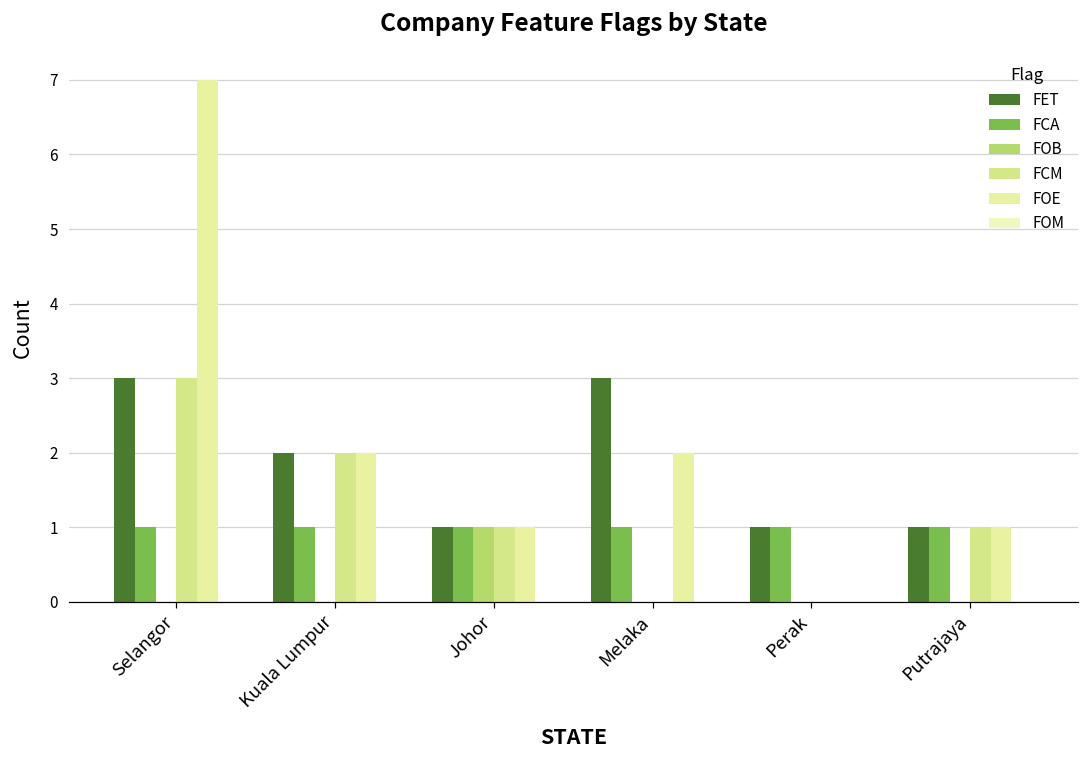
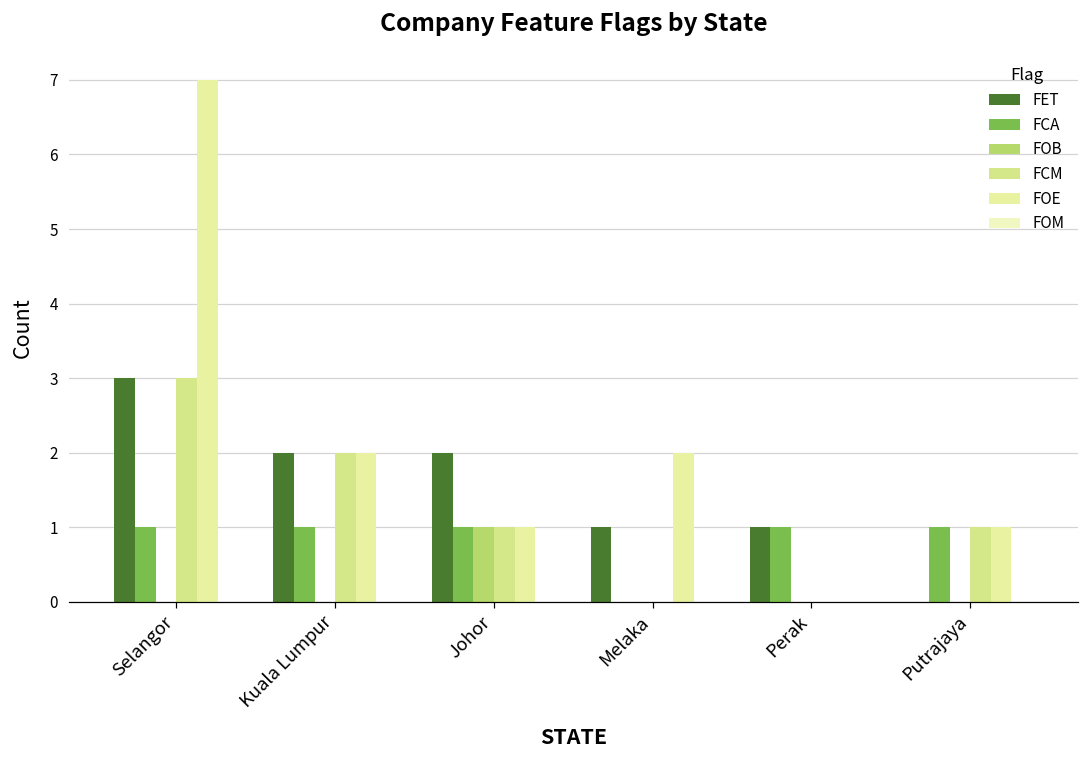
  {
    "FET": {
      "Selangor": 3,
      "Kuala Lumpur": 2,
-     "Johor": 1,
-     "Melaka": 3,
+     "Johor": 2,
+     "Melaka": 1,
      "Perak": 1,
-     "Putrajaya": 1
+     "Putrajaya": 0
    },
    "FCA": {
      "Selangor": 1,
      "Kuala Lumpur": 1,
      "Johor": 1,
-     "Melaka": 1,
+     "Melaka": 0,
      "Perak": 1,
      "Putrajaya": 1
    }
  }
